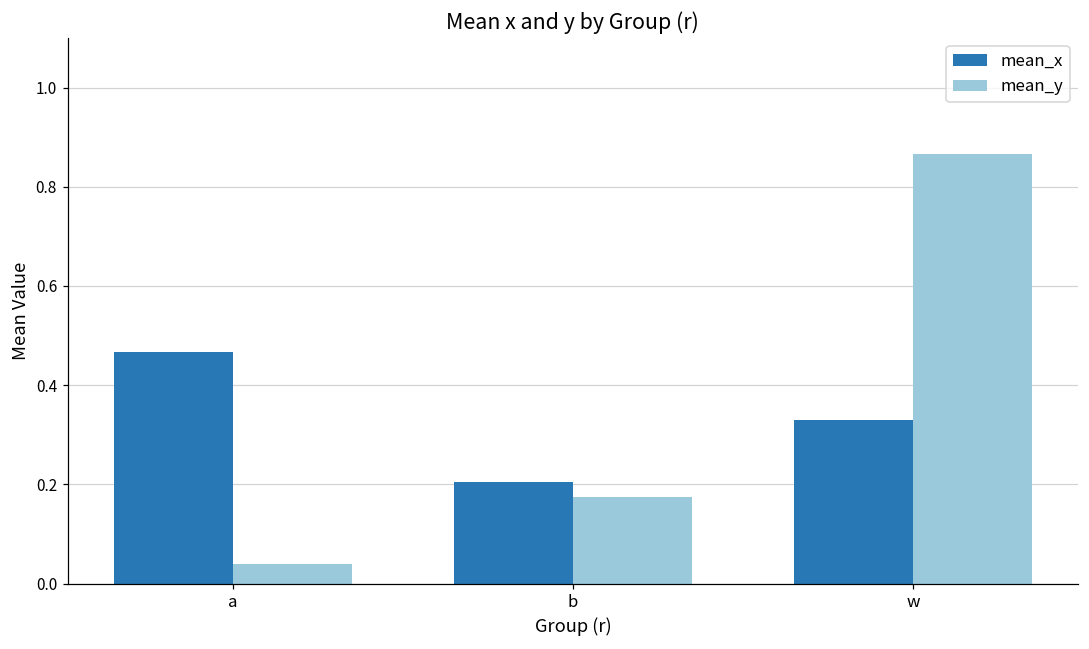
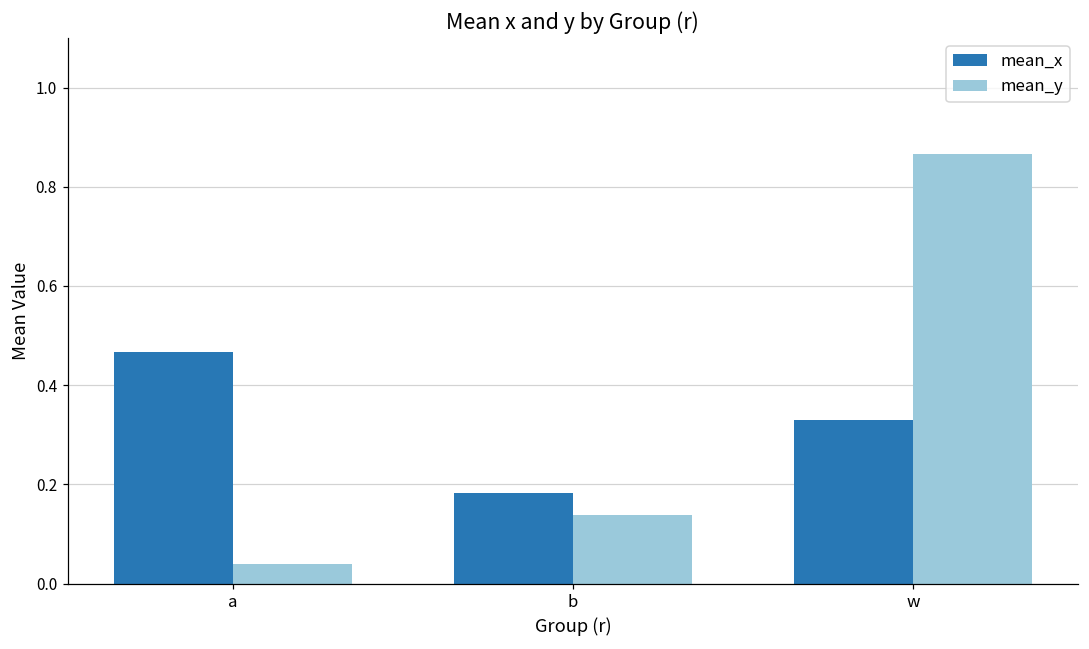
  {
    "mean_x": {
      "a": 0.47,
-     "b": 0.20,
+     "b": 0.18,
      "w": 0.33
    },
    "mean_y": {
      "a": 0.04,
-     "b": 0.18,
+     "b": 0.14,
      "w": 0.87
    }
  }
